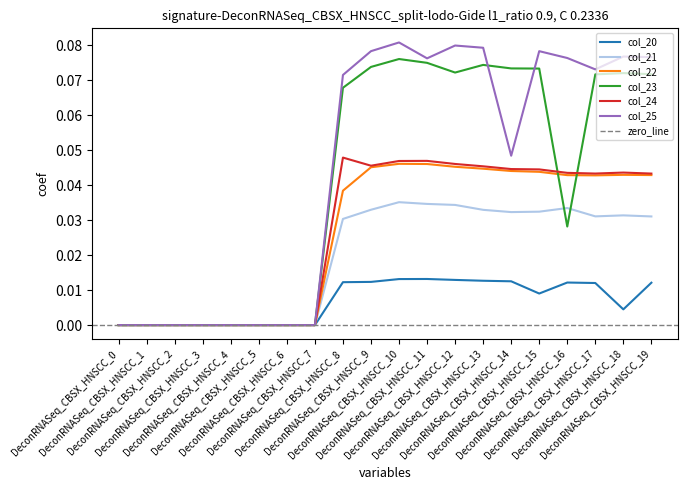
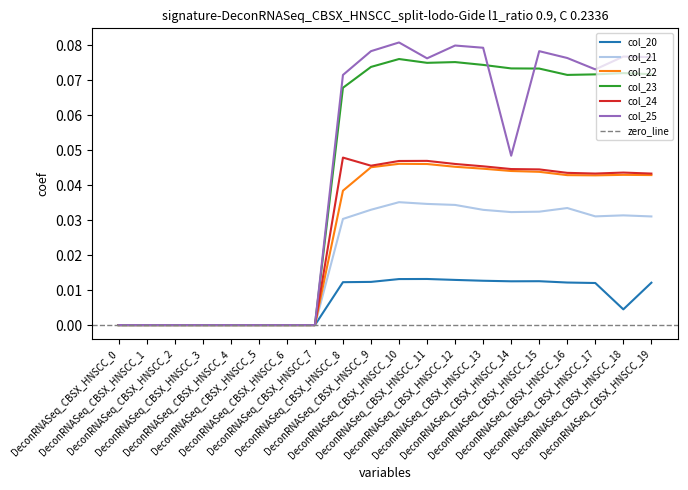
  {
    "col_20": {
      "DeconRNASeq_CBSX_HNSCC_8": 0.012,
      "DeconRNASeq_CBSX_HNSCC_9": 0.012,
      "DeconRNASeq_CBSX_HNSCC_10": 0.013,
      "DeconRNASeq_CBSX_HNSCC_11": 0.013,
      "DeconRNASeq_CBSX_HNSCC_12": 0.013,
      "DeconRNASeq_CBSX_HNSCC_13": 0.013,
      "DeconRNASeq_CBSX_HNSCC_14": 0.013,
-     "DeconRNASeq_CBSX_HNSCC_15": 0.009,
+     "DeconRNASeq_CBSX_HNSCC_15": 0.013,
      "DeconRNASeq_CBSX_HNSCC_16": 0.012,
      "DeconRNASeq_CBSX_HNSCC_17": 0.012,
      "DeconRNASeq_CBSX_HNSCC_18": 0.004,
      "DeconRNASeq_CBSX_HNSCC_19": 0.012
    },
    "col_21": {
      "DeconRNASeq_CBSX_HNSCC_8": 0.030,
      "DeconRNASeq_CBSX_HNSCC_9": 0.033,
      "DeconRNASeq_CBSX_HNSCC_10": 0.035,
      "DeconRNASeq_CBSX_HNSCC_11": 0.035,
      "DeconRNASeq_CBSX_HNSCC_12": 0.034,
      "DeconRNASeq_CBSX_HNSCC_13": 0.033,
      "DeconRNASeq_CBSX_HNSCC_14": 0.032,
      "DeconRNASeq_CBSX_HNSCC_15": 0.032,
      "DeconRNASeq_CBSX_HNSCC_16": 0.033,
      "DeconRNASeq_CBSX_HNSCC_17": 0.031,
      "DeconRNASeq_CBSX_HNSCC_18": 0.031,
      "DeconRNASeq_CBSX_HNSCC_19": 0.031
    },
    "col_22": {
      "DeconRNASeq_CBSX_HNSCC_8": 0.038,
      "DeconRNASeq_CBSX_HNSCC_10": 0.046,
      "DeconRNASeq_CBSX_HNSCC_11": 0.046,
      "DeconRNASeq_CBSX_HNSCC_12": 0.045
    },
    "col_23": {
      "DeconRNASeq_CBSX_HNSCC_8": 0.068,
      "DeconRNASeq_CBSX_HNSCC_9": 0.074,
      "DeconRNASeq_CBSX_HNSCC_10": 0.076,
      "DeconRNASeq_CBSX_HNSCC_11": 0.075,
-     "DeconRNASeq_CBSX_HNSCC_12": 0.072,
+     "DeconRNASeq_CBSX_HNSCC_12": 0.075,
      "DeconRNASeq_CBSX_HNSCC_13": 0.074,
      "DeconRNASeq_CBSX_HNSCC_14": 0.073,
      "DeconRNASeq_CBSX_HNSCC_15": 0.073,
-     "DeconRNASeq_CBSX_HNSCC_16": 0.028,
+     "DeconRNASeq_CBSX_HNSCC_16": 0.072,
      "DeconRNASeq_CBSX_HNSCC_17": 0.072
    },
    "col_24": {
      "DeconRNASeq_CBSX_HNSCC_8": 0.048,
      "DeconRNASeq_CBSX_HNSCC_10": 0.047,
      "DeconRNASeq_CBSX_HNSCC_11": 0.047,
      "DeconRNASeq_CBSX_HNSCC_12": 0.046
    },
    "col_25": {
      "DeconRNASeq_CBSX_HNSCC_8": 0.072,
      "DeconRNASeq_CBSX_HNSCC_9": 0.078,
      "DeconRNASeq_CBSX_HNSCC_10": 0.081,
      "DeconRNASeq_CBSX_HNSCC_11": 0.076,
      "DeconRNASeq_CBSX_HNSCC_12": 0.080,
      "DeconRNASeq_CBSX_HNSCC_13": 0.079,
      "DeconRNASeq_CBSX_HNSCC_14": 0.048,
      "DeconRNASeq_CBSX_HNSCC_15": 0.078,
      "DeconRNASeq_CBSX_HNSCC_16": 0.076,
      "DeconRNASeq_CBSX_HNSCC_17": 0.073
    }
  }
